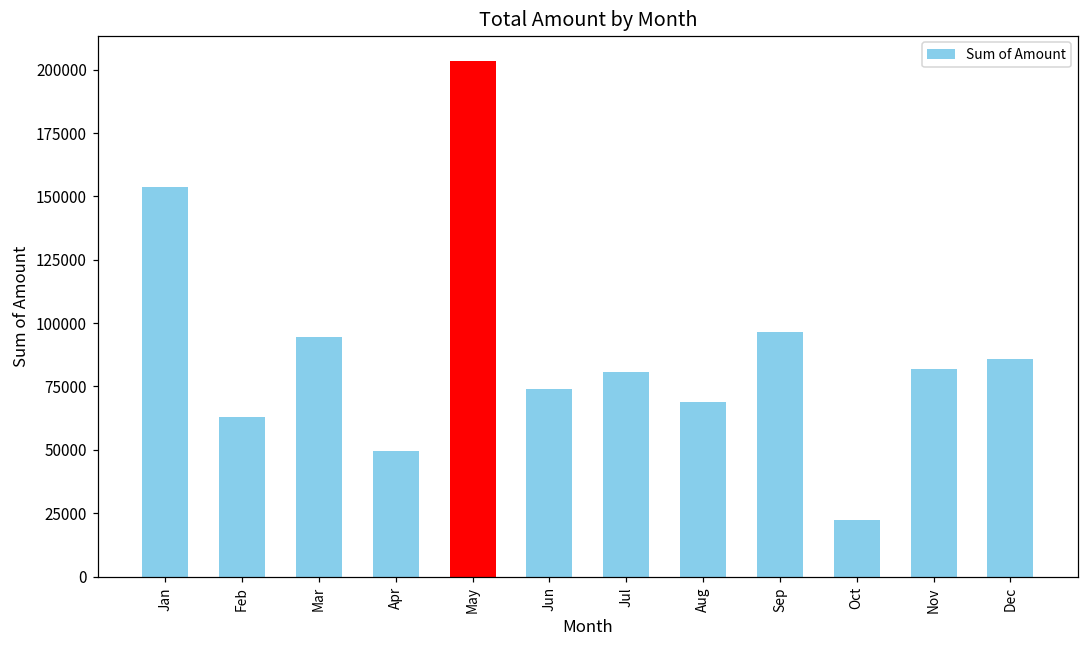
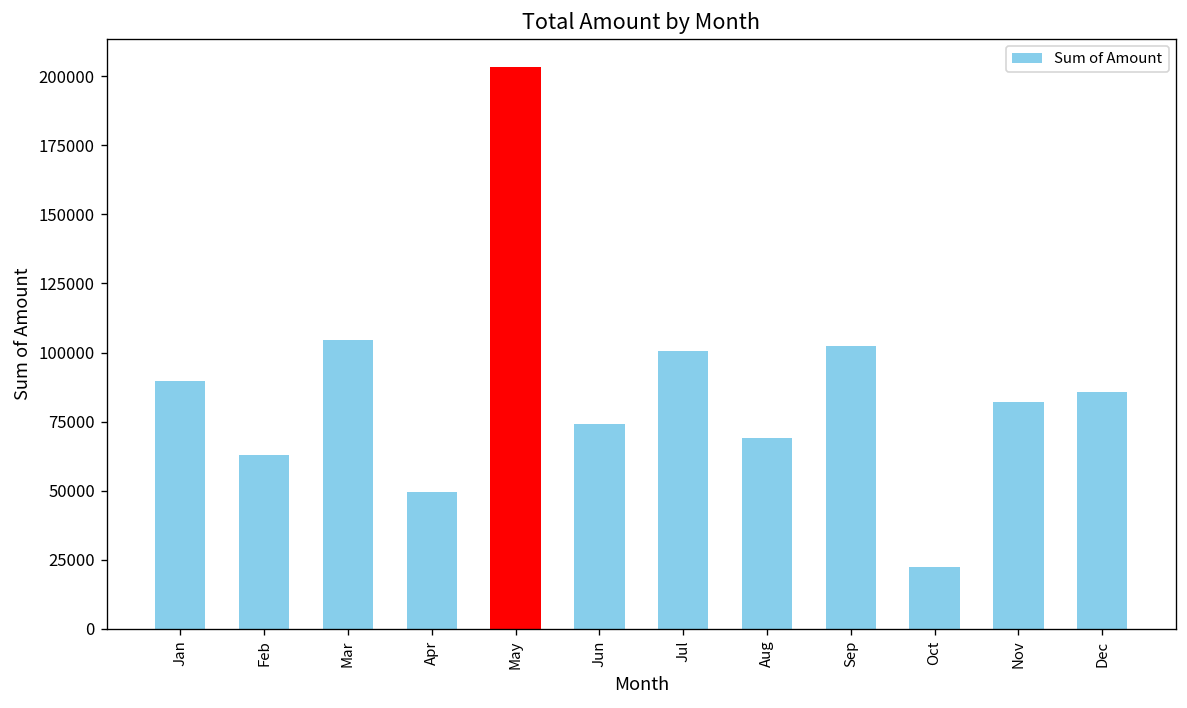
  {
-   "Jan": 154000,
+   "Jan": 90000,
    "Feb": 63000,
-   "Mar": 95000,
+   "Mar": 105000,
    "Apr": 49000,
    "May": 203000,
    "Jun": 74000,
-   "Jul": 81000,
+   "Jul": 101000,
    "Aug": 69000,
-   "Sep": 96000,
+   "Sep": 102000,
    "Oct": 22000,
    "Nov": 82000,
    "Dec": 86000
  }
